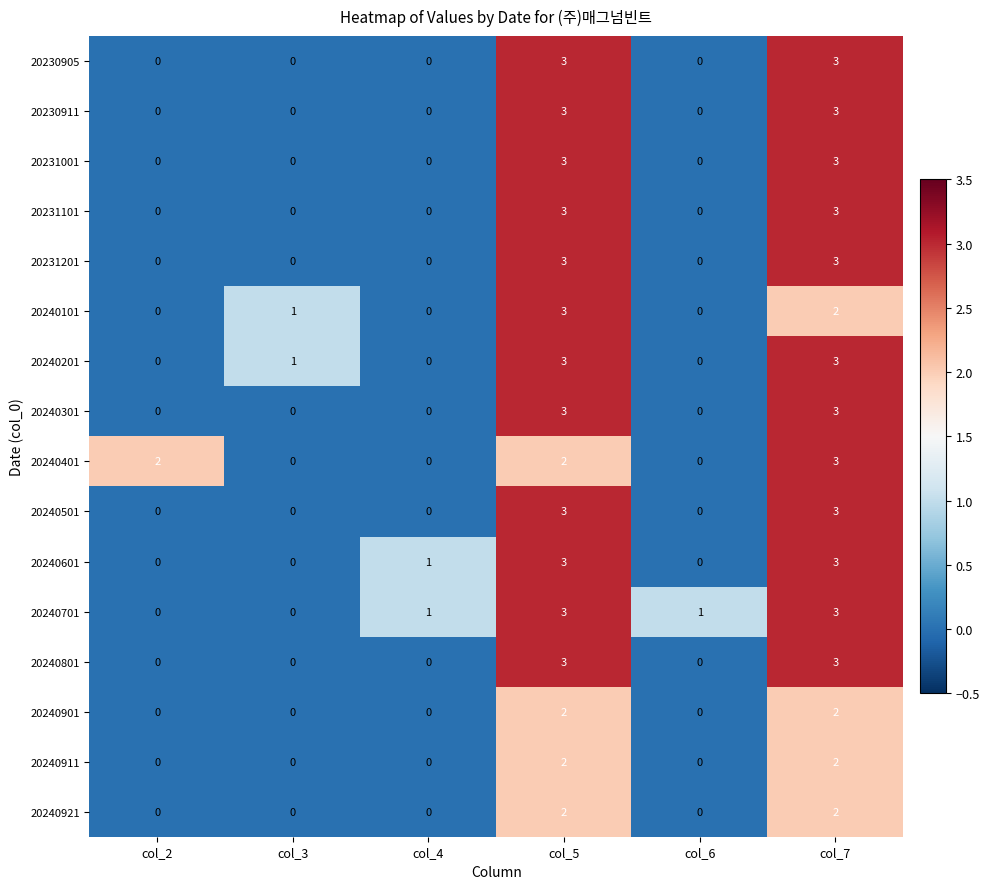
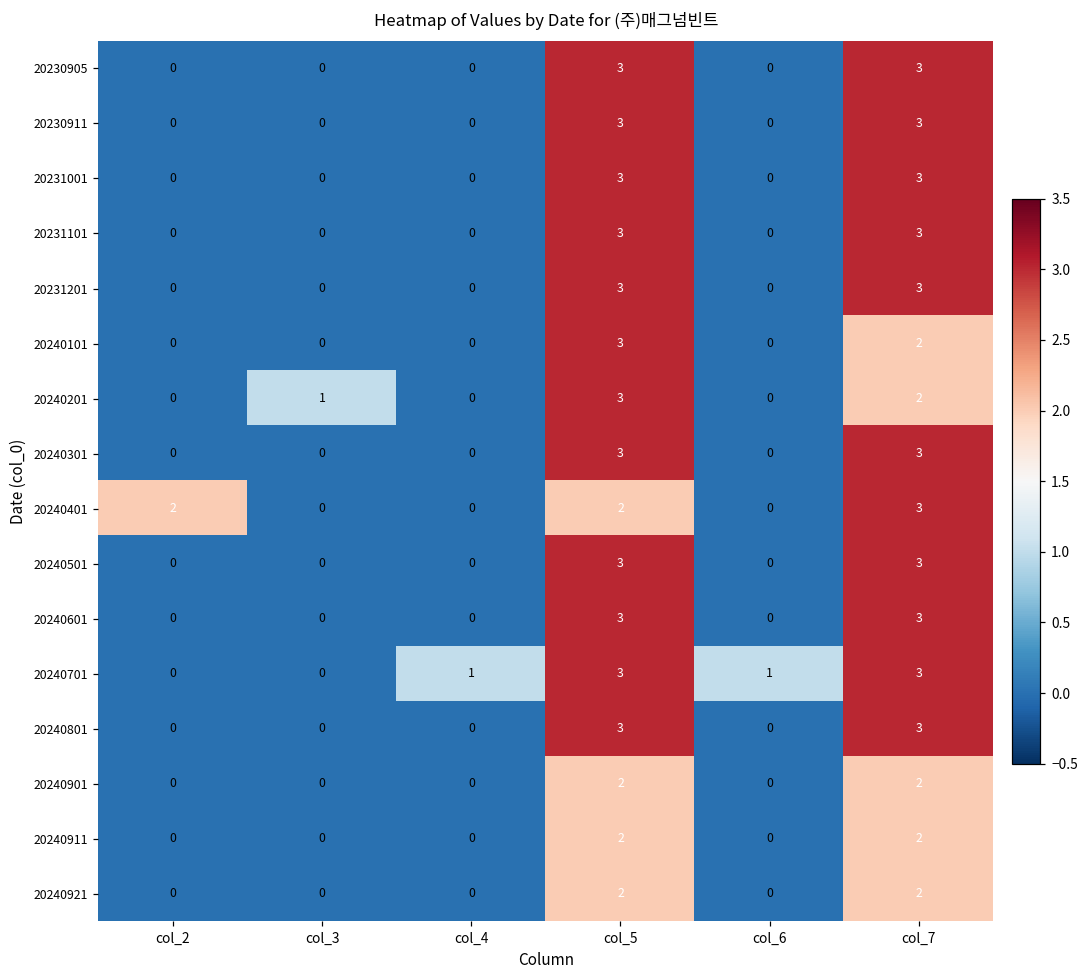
  {
    "20230905": {
      "col_2": 0,
      "col_3": 0,
      "col_4": 0,
      "col_5": 3,
      "col_6": 0,
      "col_7": 3
    },
    "20230911": {
      "col_2": 0,
      "col_3": 0,
      "col_4": 0,
      "col_5": 3,
      "col_6": 0,
      "col_7": 3
    },
    "20231001": {
      "col_2": 0,
      "col_3": 0,
      "col_4": 0,
      "col_5": 3,
      "col_6": 0,
      "col_7": 3
    },
    "20231101": {
      "col_2": 0,
      "col_3": 0,
      "col_4": 0,
      "col_5": 3,
      "col_6": 0,
      "col_7": 3
    },
    "20231201": {
      "col_2": 0,
      "col_3": 0,
      "col_4": 0,
      "col_5": 3,
      "col_6": 0,
      "col_7": 3
    },
    "20240101": {
      "col_2": 0,
-     "col_3": 1,
+     "col_3": 0,
      "col_4": 0,
      "col_5": 3,
      "col_6": 0,
      "col_7": 2
    },
    "20240201": {
      "col_2": 0,
      "col_3": 1,
      "col_4": 0,
      "col_5": 3,
      "col_6": 0,
-     "col_7": 3
+     "col_7": 2
    },
    "20240301": {
      "col_2": 0,
      "col_3": 0,
      "col_4": 0,
      "col_5": 3,
      "col_6": 0,
      "col_7": 3
    },
    "20240401": {
      "col_2": 2,
      "col_3": 0,
      "col_4": 0,
      "col_5": 2,
      "col_6": 0,
      "col_7": 3
    },
    "20240501": {
      "col_2": 0,
      "col_3": 0,
      "col_4": 0,
      "col_5": 3,
      "col_6": 0,
      "col_7": 3
    },
    "20240601": {
      "col_2": 0,
      "col_3": 0,
-     "col_4": 1,
+     "col_4": 0,
      "col_5": 3,
      "col_6": 0,
      "col_7": 3
    },
    "20240701": {
      "col_2": 0,
      "col_3": 0,
      "col_4": 1,
      "col_5": 3,
      "col_6": 1,
      "col_7": 3
    },
    "20240801": {
      "col_2": 0,
      "col_3": 0,
      "col_4": 0,
      "col_5": 3,
      "col_6": 0,
      "col_7": 3
    },
    "20240901": {
      "col_2": 0,
      "col_3": 0,
      "col_4": 0,
      "col_5": 2,
      "col_6": 0,
      "col_7": 2
    },
    "20240911": {
      "col_2": 0,
      "col_3": 0,
      "col_4": 0,
      "col_5": 2,
      "col_6": 0,
      "col_7": 2
    },
    "20240921": {
      "col_2": 0,
      "col_3": 0,
      "col_4": 0,
      "col_5": 2,
      "col_6": 0,
      "col_7": 2
    }
  }
